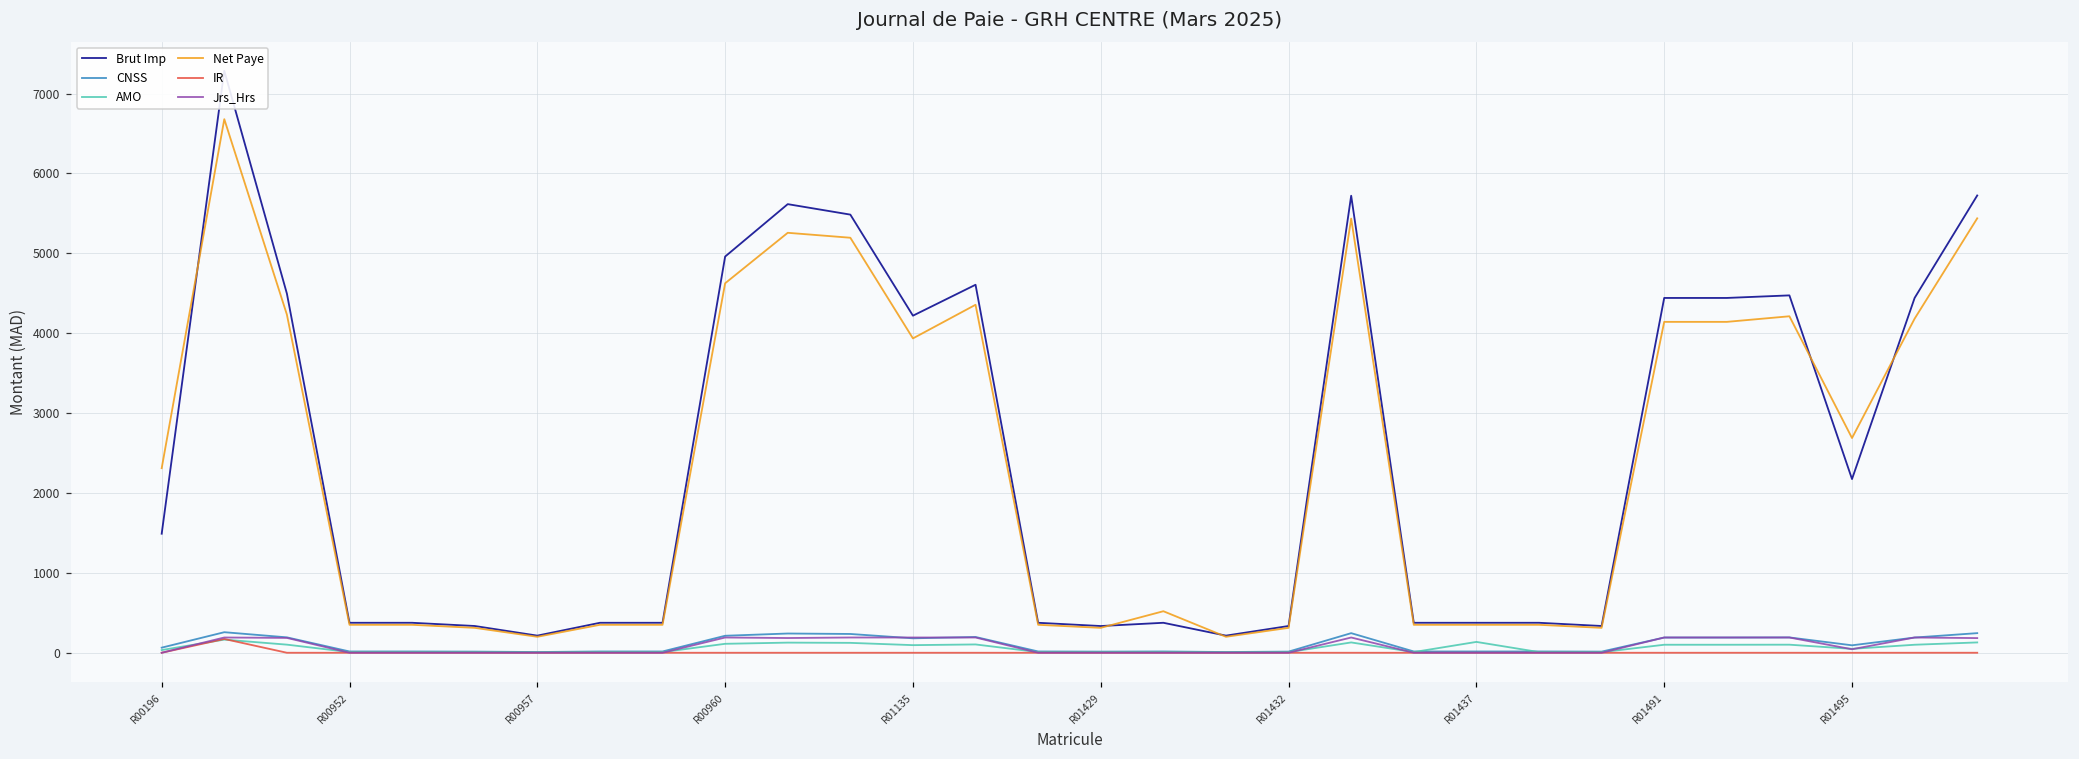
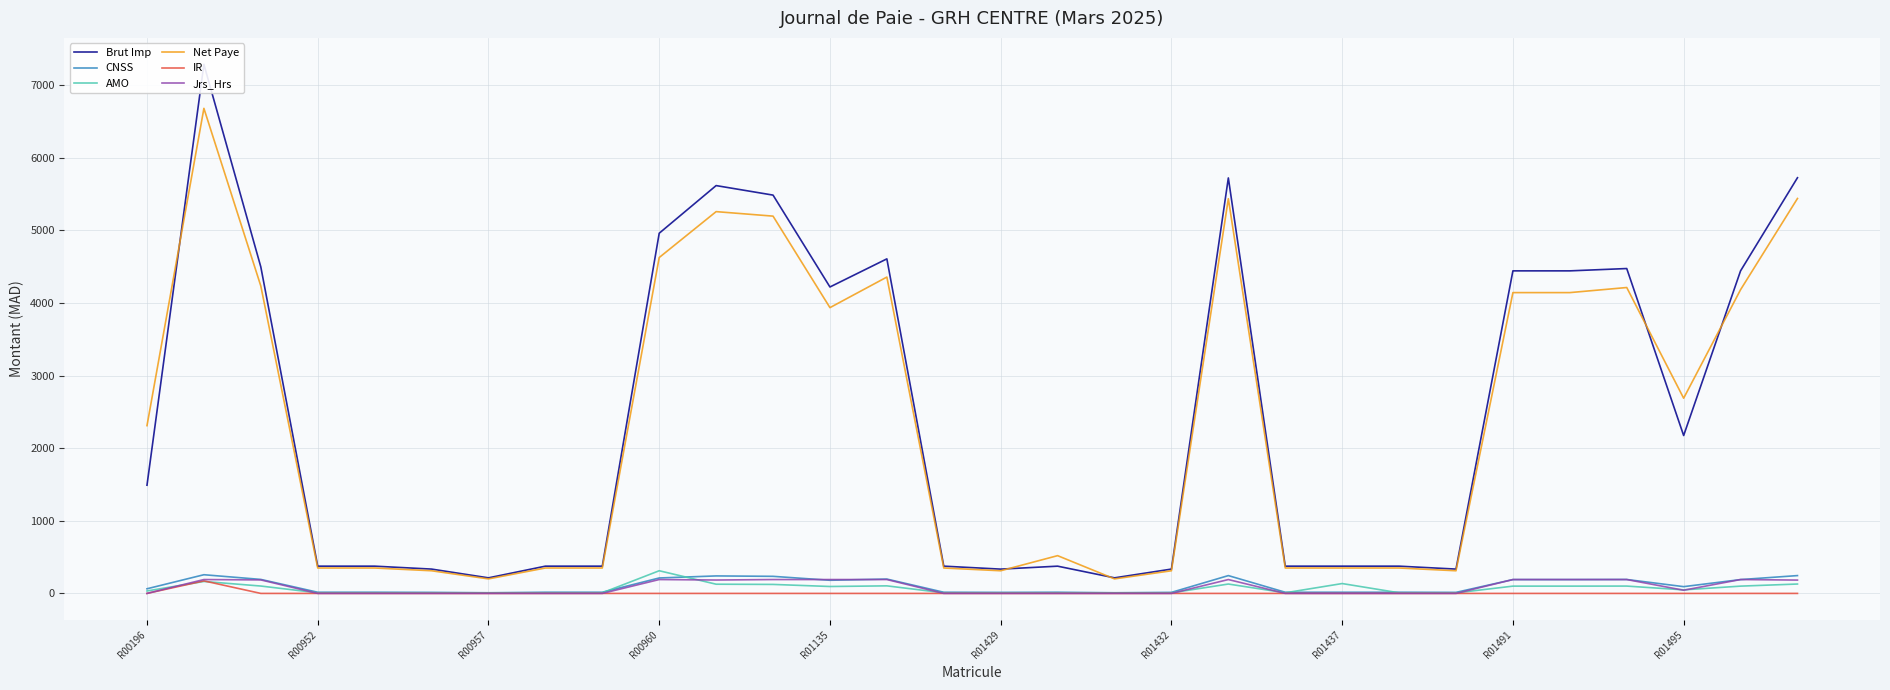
  {
    "Brut Imp": {
      "R00196": 1500,
      "R00960": 5000,
      "R01135": 4200,
      "R01491": 4400,
      "R01495": 2200
    },
    "CNSS": {
      "R01495": 100
    },
    "AMO": {
-     "R00960": 100,
+     "R00960": 300,
      "R01135": 100,
      "R01437": 100,
      "R01491": 100
    },
    "Net Paye": {
      "R00196": 2300,
      "R00960": 4600,
      "R01135": 3900,
      "R01491": 4100,
      "R01495": 2700
    },
    "IR": {
      "R00960": 0,
      "R01135": 0,
      "R01491": 0,
      "R01495": 0
    }
  }
